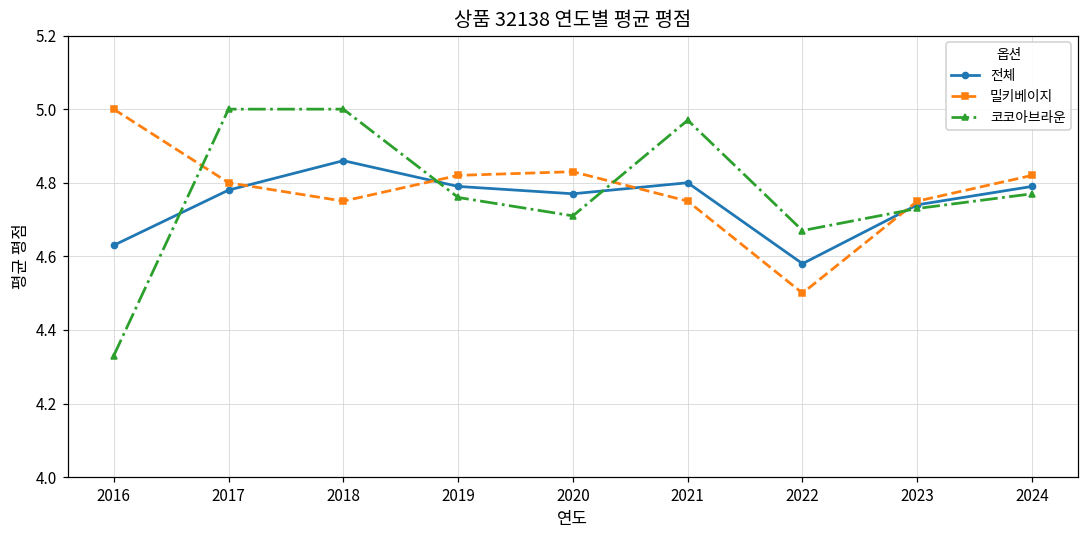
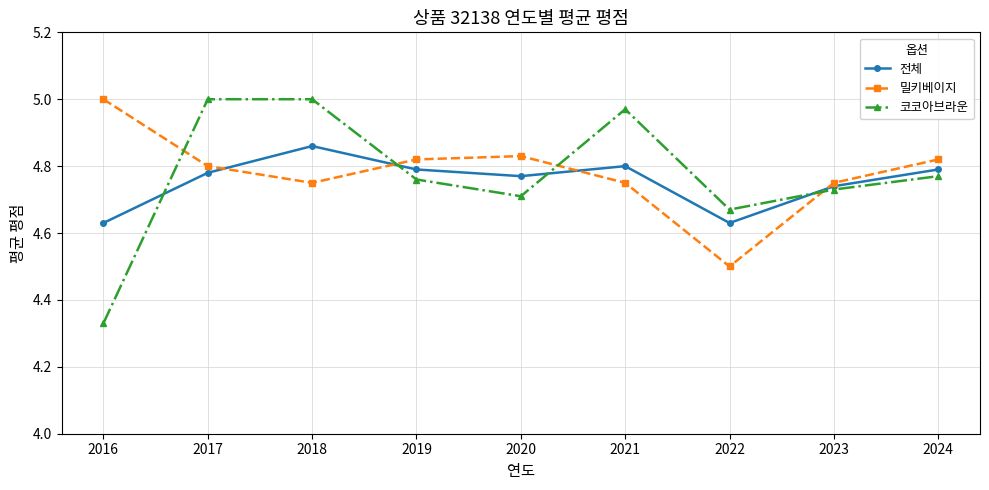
  {
    "전체": {
      "2016": 4.63,
      "2017": 4.78,
      "2018": 4.86,
      "2019": 4.79,
      "2020": 4.77,
      "2021": 4.80,
-     "2022": 4.58,
+     "2022": 4.63,
      "2023": 4.74,
      "2024": 4.79
    },
    "밀키베이지": {
      "2016": 5.00,
      "2017": 4.80,
      "2018": 4.75,
      "2019": 4.82,
      "2020": 4.83,
      "2021": 4.75,
      "2022": 4.50,
      "2023": 4.75,
      "2024": 4.82
    },
    "코코아브라운": {
      "2016": 4.33,
      "2017": 5.00,
      "2018": 5.00,
      "2019": 4.76,
      "2020": 4.71,
      "2021": 4.97,
      "2022": 4.67,
      "2023": 4.73,
      "2024": 4.77
    }
  }
